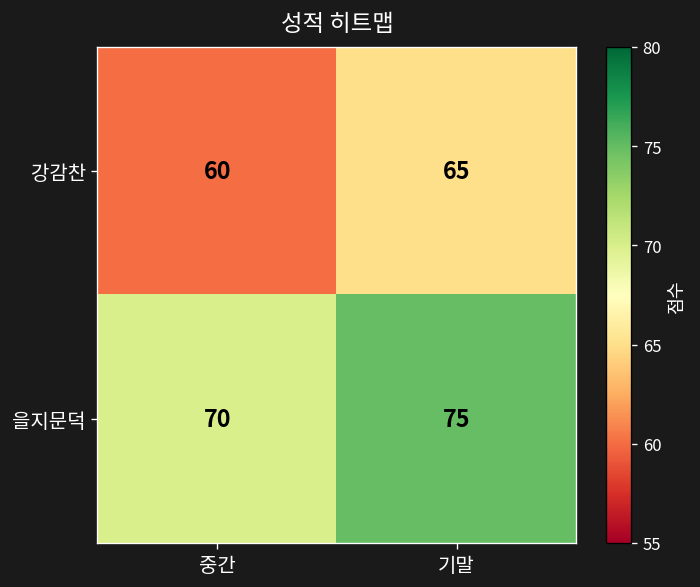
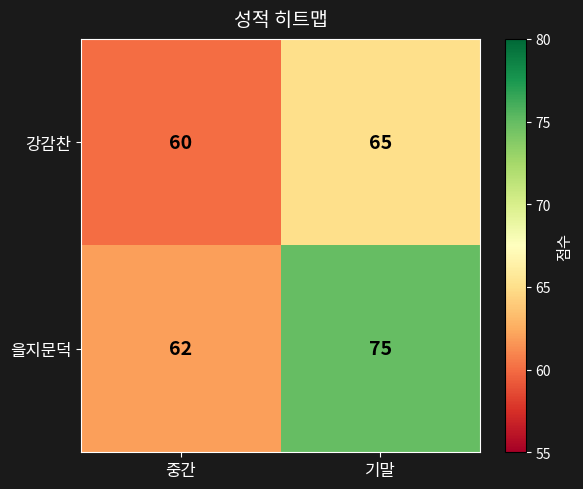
  {
    "강감찬": {
      "중간": 60,
      "기말": 65
    },
    "을지문덕": {
-     "중간": 70,
+     "중간": 62,
      "기말": 75
    }
  }
